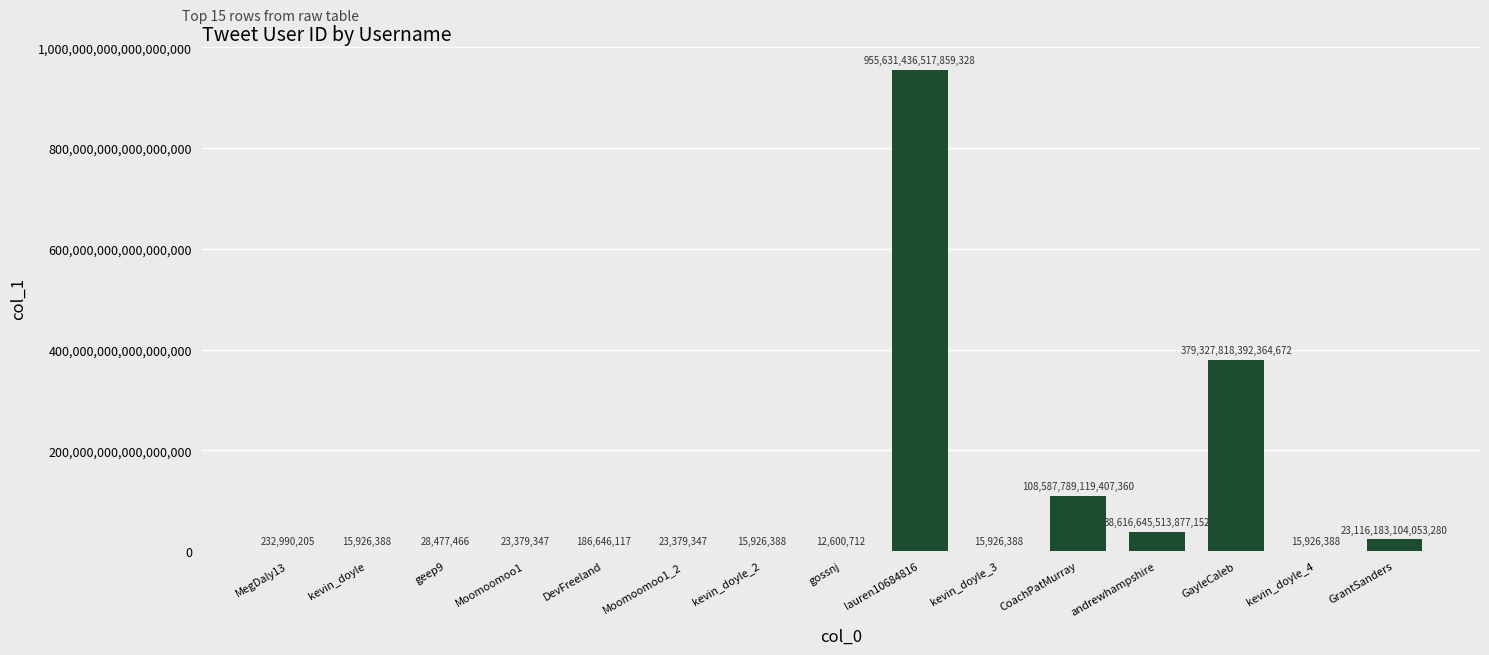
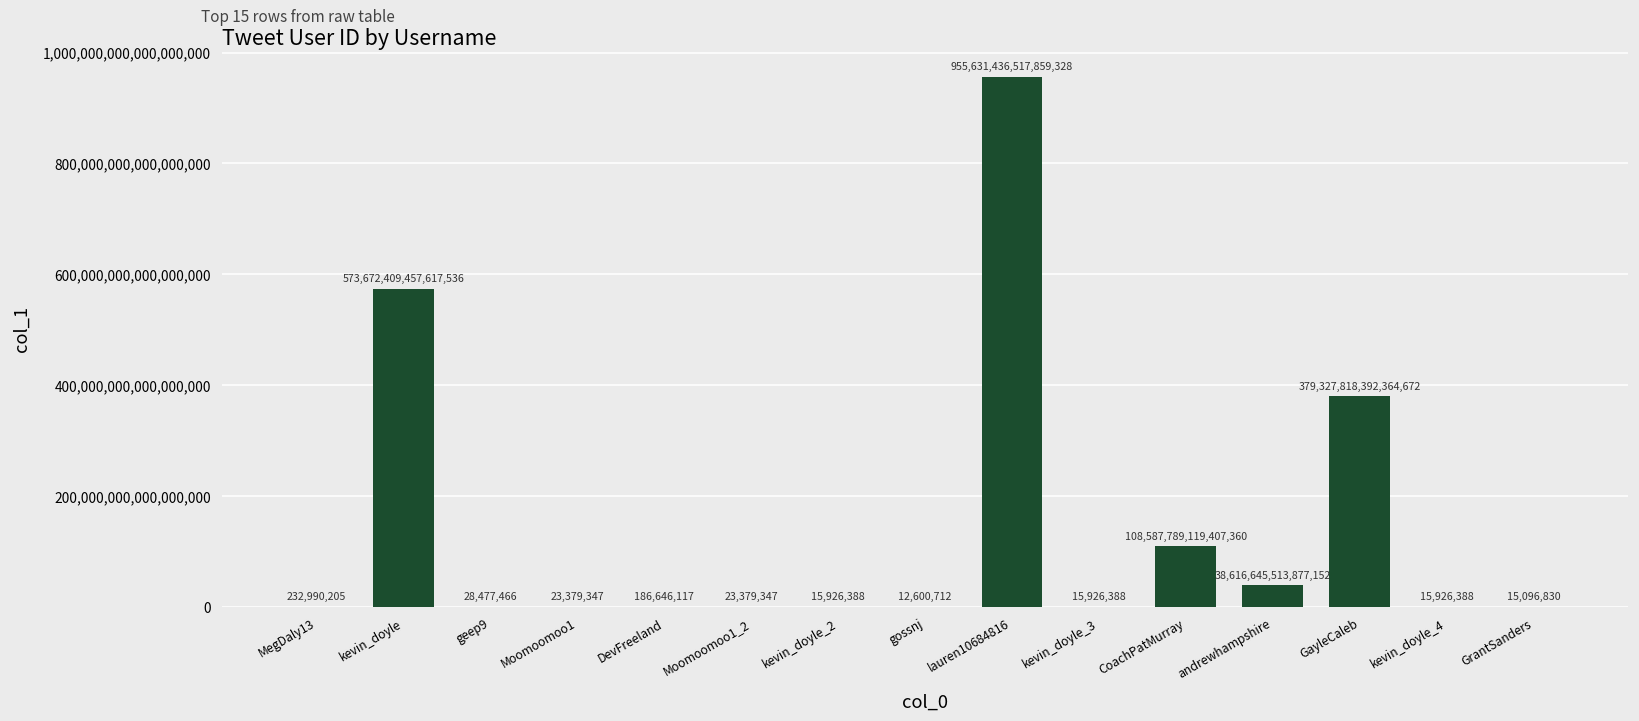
  {
    "MegDaly13": "232,990,205",
-   "kevin_doyle": "15,926,388",
+   "kevin_doyle": "573,672,409,457,617,536",
    "geep9": "28,477,466",
    "Moomoomoo1": "23,379,347",
    "DevFreeland": "186,646,117",
    "Moomoomoo1_2": "23,379,347",
    "kevin_doyle_2": "15,926,388",
    "gossnj": "12,600,712",
    "lauren10684816": "955,631,436,517,859,328",
    "kevin_doyle_3": "15,926,388",
    "CoachPatMurray": "108,587,789,119,407,360",
    "andrewhampshire": "38,616,645,513,877,152",
    "GayleCaleb": "379,327,818,392,364,672",
    "kevin_doyle_4": "15,926,388",
-   "GrantSanders": "23,116,183,104,053,280"
+   "GrantSanders": "15,096,830"
  }
